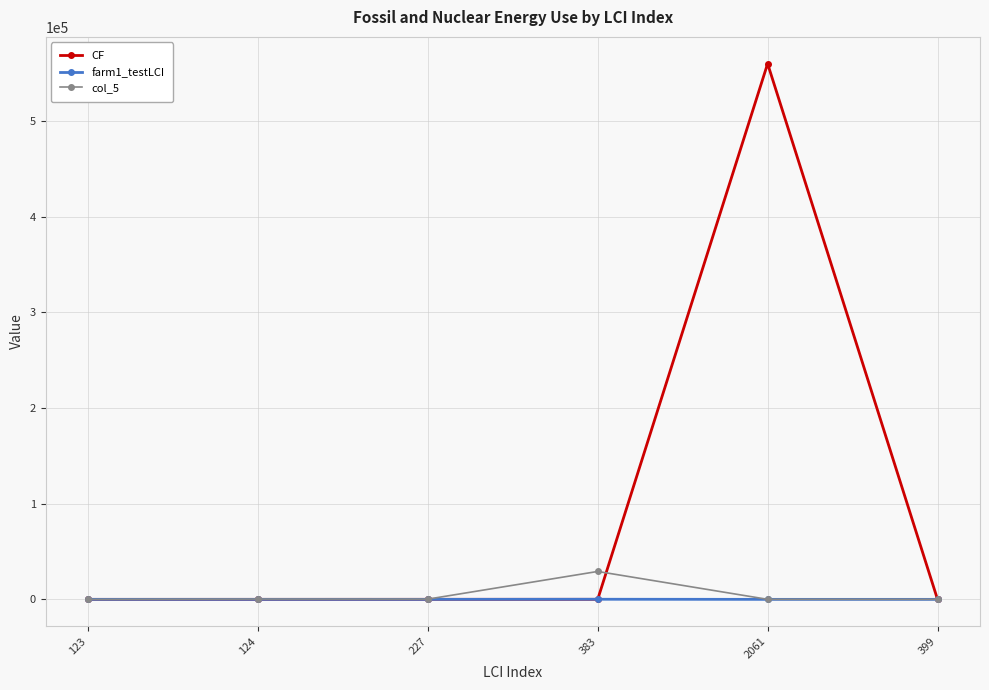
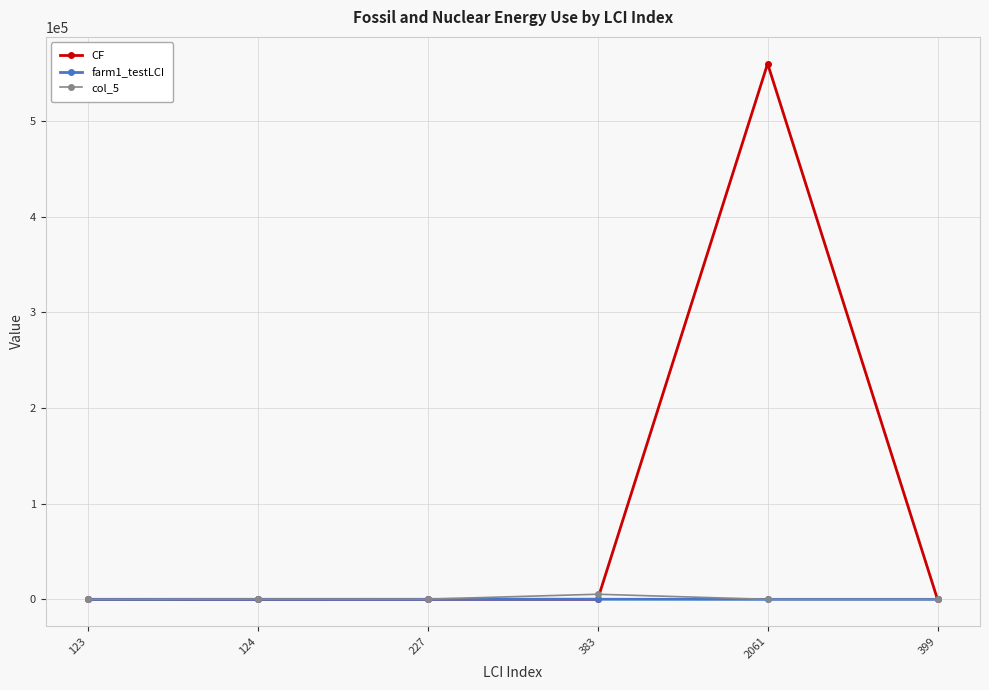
  {
    "CF": {
      "2061": 560000
    },
    "col_5": {
-     "383": 30000
+     "383": 10000
    }
  }
